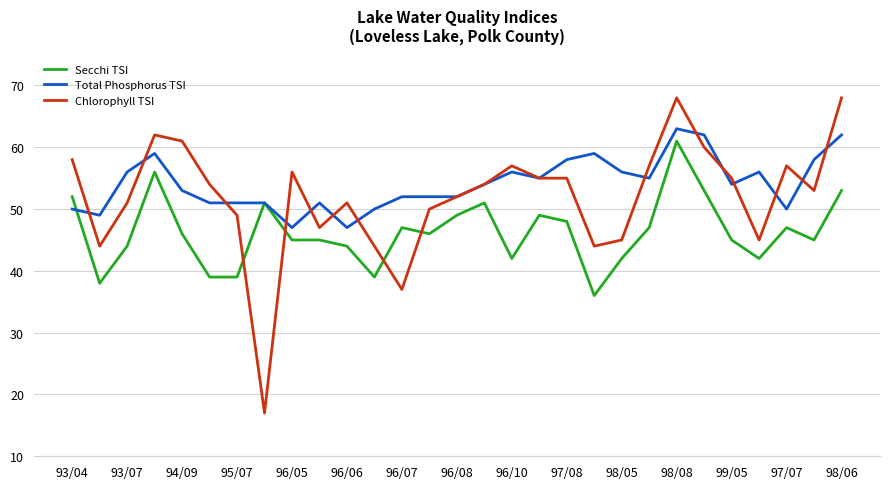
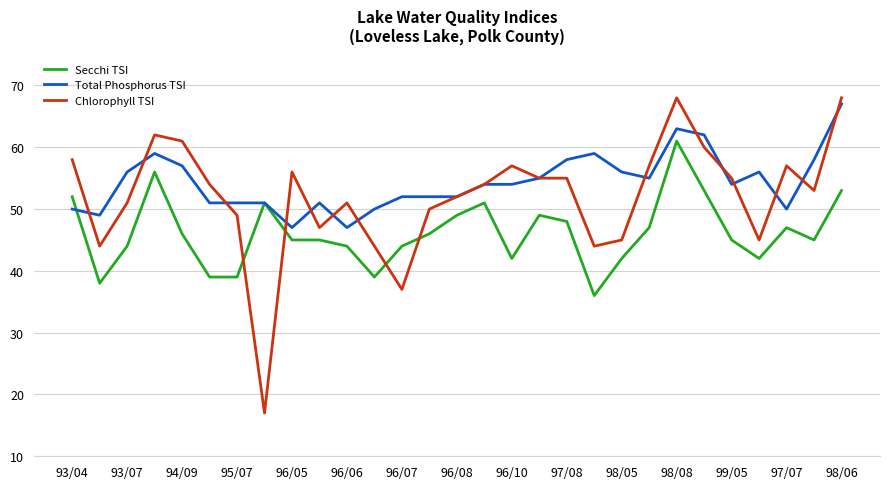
  {
    "Secchi TSI": {
      "93/04": 52,
      "93/07": 44,
      "94/09": 46,
      "95/07": 39,
      "96/05": 45,
      "96/06": 44,
-     "96/07": 47,
+     "96/07": 44,
      "96/08": 49,
      "96/10": 42,
      "97/08": 48,
      "98/05": 42,
      "98/08": 61,
      "99/05": 45,
      "97/07": 47,
      "98/06": 53
    },
    "Total Phosphorus TSI": {
      "93/04": 50,
      "93/07": 56,
-     "94/09": 53,
+     "94/09": 57,
      "95/07": 51,
      "96/05": 47,
      "96/06": 47,
      "96/07": 52,
-     "96/10": 56,
+     "96/10": 54,
      "97/08": 58,
      "98/05": 56,
      "98/08": 63,
      "99/05": 54,
      "97/07": 50,
-     "98/06": 62
+     "98/06": 67
    },
    "Chlorophyll TSI": {
      "93/04": 58,
      "93/07": 51,
      "94/09": 61,
      "95/07": 49,
      "96/05": 56,
      "96/06": 51,
      "96/07": 37,
      "96/10": 57,
      "97/08": 55,
      "98/05": 45,
      "98/08": 68,
      "99/05": 55,
      "97/07": 57,
      "98/06": 68
    }
  }
